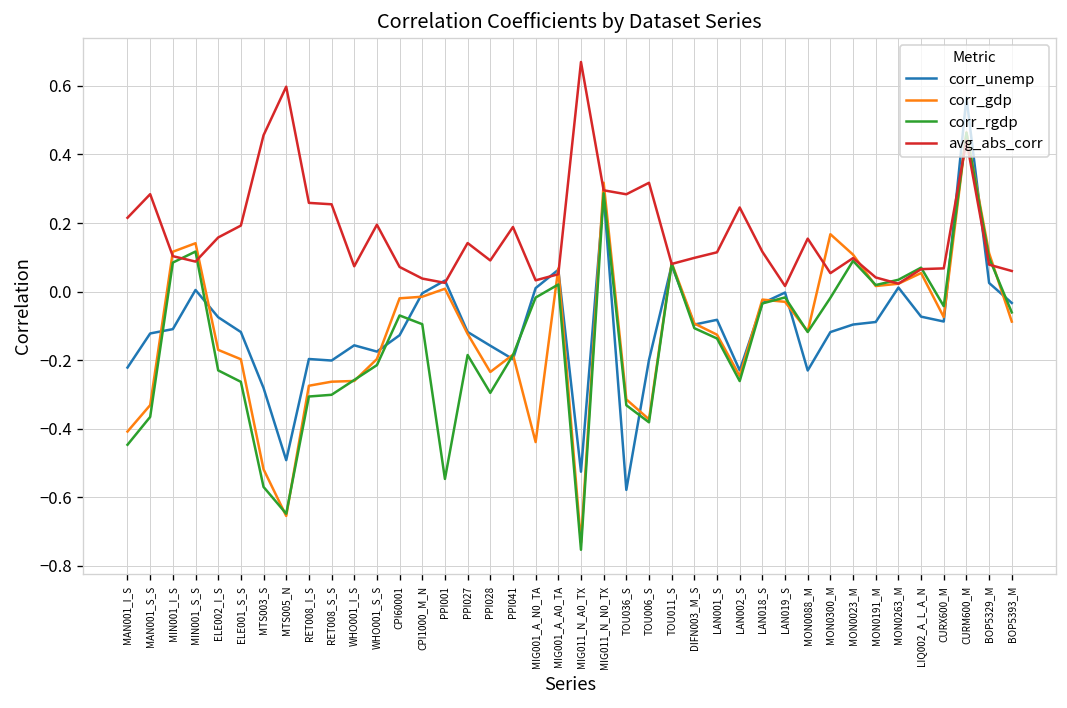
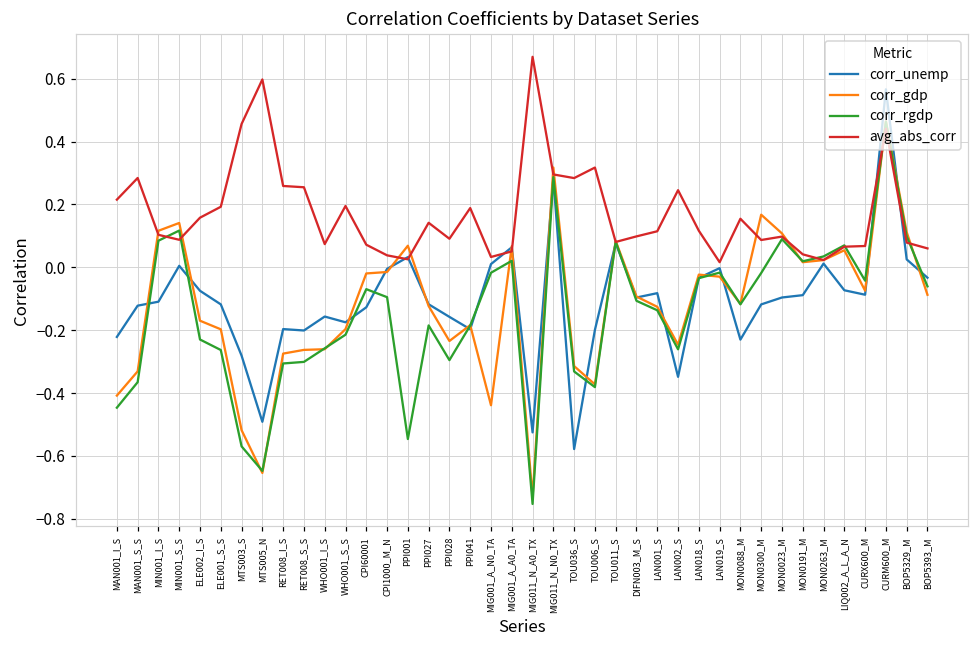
  {
    "corr_unemp": {
      "MAN001_I_S": -0.22,
      "MAN001_S_S": -0.12,
      "MIN001_I_S": -0.11,
      "MIN001_S_S": 0.00,
      "ELE002_I_S": -0.07,
      "ELE001_S_S": -0.12,
      "MTS003_S": -0.28,
      "MTS005_N": -0.49,
      "RET008_I_S": -0.20,
      "RET008_S_S": -0.20,
      "WHO001_I_S": -0.16,
      "WHO001_S_S": -0.17,
      "CPI60001": -0.13,
      "CPI1000_M_N": 0.00,
      "PPI028": -0.16,
      "PPI041": -0.20,
      "MIG001_A_N0_TA": 0.01,
      "MIG011_N_A0_TX": -0.53,
      "TOU036_S": -0.58,
      "TOU006_S": -0.20,
      "LAN001_S": -0.08,
-     "LAN002_S": -0.23,
+     "LAN002_S": -0.35,
      "LAN019_S": 0.00,
      "MON0088_M": -0.23,
      "MON0300_M": -0.12,
      "MON0023_M": -0.10,
      "MON0191_M": -0.09,
      "MON0263_M": 0.01,
      "LIQ002_A_L_A_N": -0.07,
      "CURX600_M": -0.09,
      "BOP5329_M": 0.03,
      "BOP5393_M": -0.03
    },
    "corr_gdp": {
      "MAN001_I_S": -0.41,
      "MAN001_S_S": -0.33,
      "MIN001_I_S": 0.12,
      "MIN001_S_S": 0.14,
      "ELE002_I_S": -0.17,
      "ELE001_S_S": -0.20,
      "MTS003_S": -0.52,
      "RET008_I_S": -0.27,
      "RET008_S_S": -0.26,
      "WHO001_S_S": -0.20,
      "CPI60001": -0.02,
      "CPI1000_M_N": -0.01,
-     "PPI001": 0.01,
+     "PPI001": 0.07,
      "PPI028": -0.23,
      "MIG001_A_N0_TA": -0.44,
      "MIG011_N_A0_TX": -0.73,
      "MIG011_N_N0_TX": 0.32,
      "TOU036_S": -0.31,
      "LAN001_S": -0.13,
      "LAN002_S": -0.25,
      "LAN018_S": -0.02,
      "LAN019_S": -0.03,
      "MON0300_M": 0.17,
      "MON0023_M": 0.11,
      "LIQ002_A_L_A_N": 0.05,
      "CURX600_M": -0.07,
      "BOP5329_M": 0.11,
      "BOP5393_M": -0.09
    },
    "corr_rgdp": {
      "MAN001_I_S": -0.45,
      "MAN001_S_S": -0.37,
      "MIN001_I_S": 0.08,
      "MIN001_S_S": 0.12,
      "ELE002_I_S": -0.23,
      "ELE001_S_S": -0.26,
      "MTS003_S": -0.57,
      "RET008_I_S": -0.31,
      "RET008_S_S": -0.30,
      "WHO001_S_S": -0.21,
      "CPI60001": -0.07,
      "CPI1000_M_N": -0.09,
      "PPI001": -0.55,
      "PPI027": -0.18,
      "PPI028": -0.30,
      "MIG001_A_N0_TA": -0.02,
      "MIG001_A_A0_TA": 0.02,
      "MIG011_N_A0_TX": -0.75,
      "TOU036_S": -0.33,
      "DIFN003_M_S": -0.11,
      "LAN001_S": -0.14,
      "LAN002_S": -0.26,
      "LAN019_S": -0.02,
      "MON0300_M": -0.02,
      "MON0263_M": 0.03,
      "CURX600_M": -0.04,
      "BOP5329_M": 0.10,
      "BOP5393_M": -0.06
    },
    "avg_abs_corr": {
      "MAN001_I_S": 0.22,
      "MAN001_S_S": 0.28,
      "MIN001_I_S": 0.10,
      "MIN001_S_S": 0.09,
      "ELE002_I_S": 0.16,
      "ELE001_S_S": 0.19,
      "MTS003_S": 0.46,
      "MTS005_N": 0.60,
      "RET008_I_S": 0.26,
      "RET008_S_S": 0.25,
      "WHO001_I_S": 0.07,
      "WHO001_S_S": 0.20,
      "CPI60001": 0.07,
      "CPI1000_M_N": 0.04,
      "PPI027": 0.14,
      "PPI028": 0.09,
      "PPI041": 0.19,
      "MIG001_A_N0_TA": 0.03,
      "MIG001_A_A0_TA": 0.05,
      "MIG011_N_A0_TX": 0.67,
      "TOU036_S": 0.28,
      "TOU006_S": 0.32,
      "DIFN003_M_S": 0.10,
      "LAN001_S": 0.11,
      "LAN002_S": 0.25,
      "LAN018_S": 0.12,
      "LAN019_S": 0.02,
      "MON0088_M": 0.15,
-     "MON0300_M": 0.05,
+     "MON0300_M": 0.09,
      "MON0191_M": 0.04,
      "CURX600_M": 0.07,
      "BOP5329_M": 0.08,
      "BOP5393_M": 0.06
    }
  }
